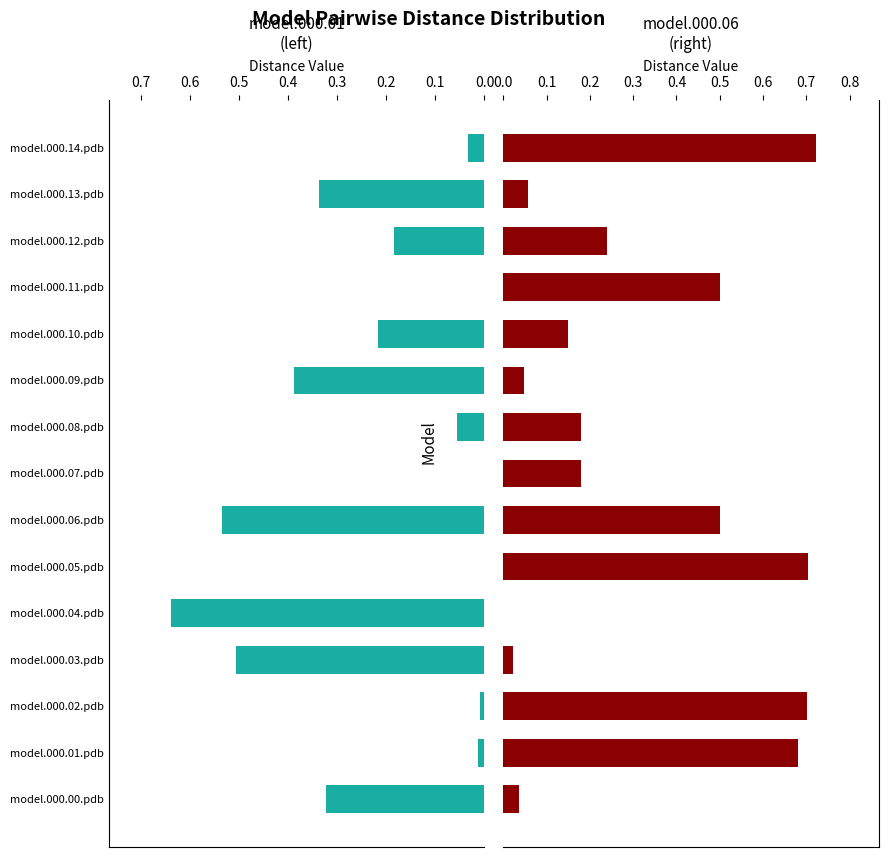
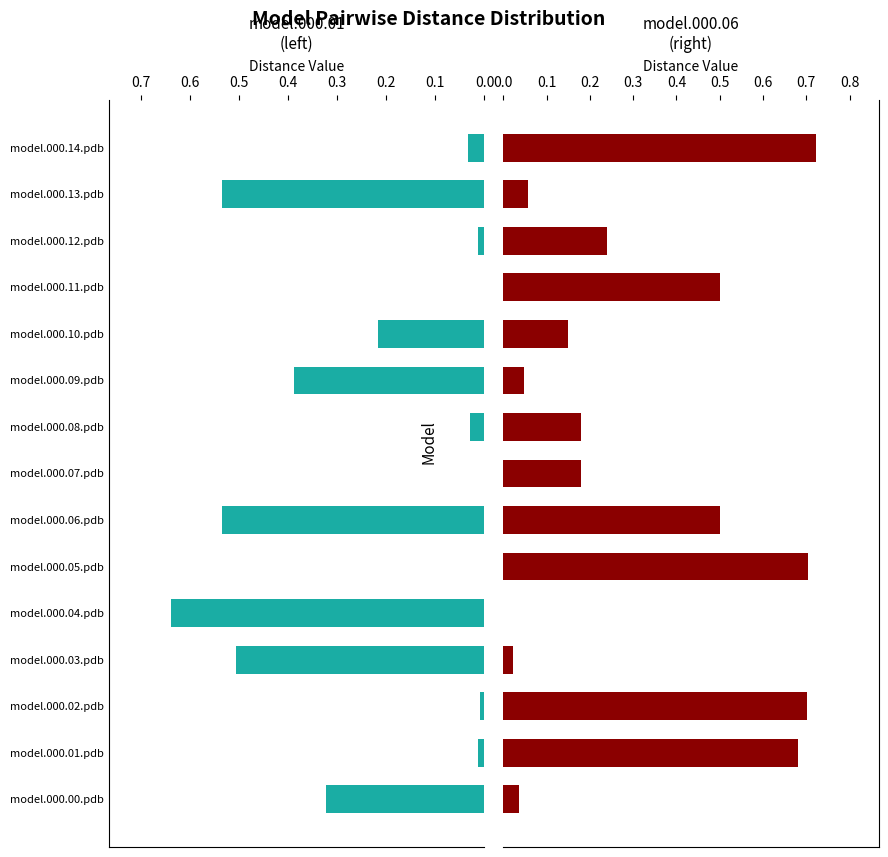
  {
    "model.000.01 (left)": {
      "model.000.14.pdb": 0.03,
-     "model.000.13.pdb": 0.34,
-     "model.000.12.pdb": 0.18,
+     "model.000.13.pdb": 0.53,
+     "model.000.12.pdb": 0.01,
      "model.000.11.pdb": 0.00,
      "model.000.10.pdb": 0.22,
      "model.000.09.pdb": 0.39,
-     "model.000.08.pdb": 0.06,
+     "model.000.08.pdb": 0.03,
      "model.000.07.pdb": 0.00,
      "model.000.06.pdb": 0.53,
      "model.000.05.pdb": 0.00,
      "model.000.04.pdb": 0.64,
      "model.000.03.pdb": 0.51,
      "model.000.02.pdb": 0.01,
      "model.000.01.pdb": 0.01,
      "model.000.00.pdb": 0.32
    }
  }
